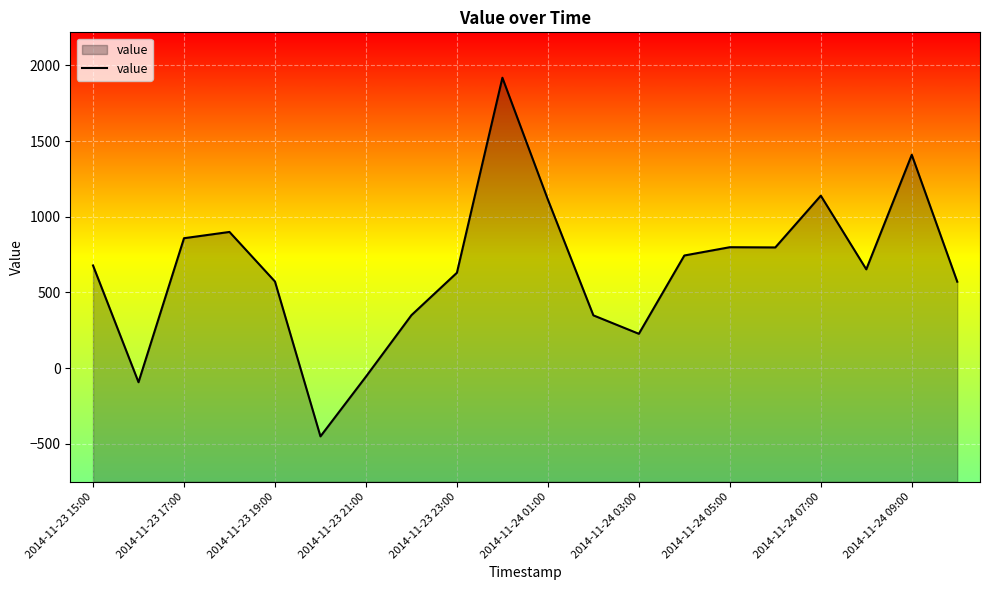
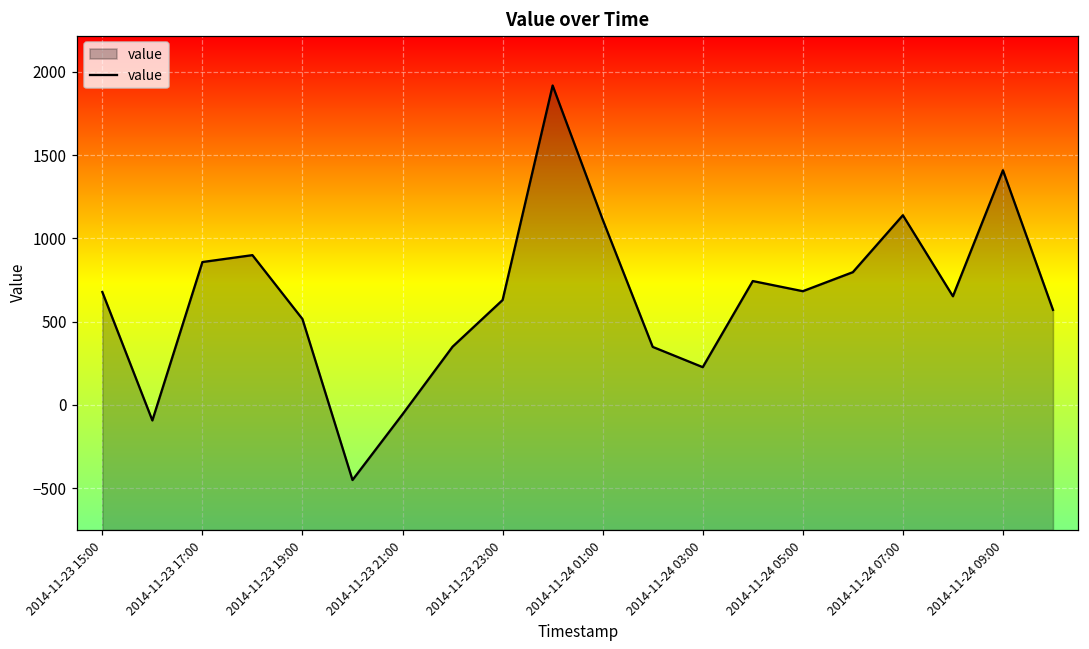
  {
    "2014-11-23 15:00": 680,
    "2014-11-23 17:00": 860,
-   "2014-11-23 19:00": 570,
+   "2014-11-23 19:00": 520,
    "2014-11-23 21:00": -60,
    "2014-11-23 23:00": 630,
    "2014-11-24 01:00": 1110,
    "2014-11-24 03:00": 230,
-   "2014-11-24 05:00": 800,
+   "2014-11-24 05:00": 680,
    "2014-11-24 07:00": 1140,
    "2014-11-24 09:00": 1410
  }
